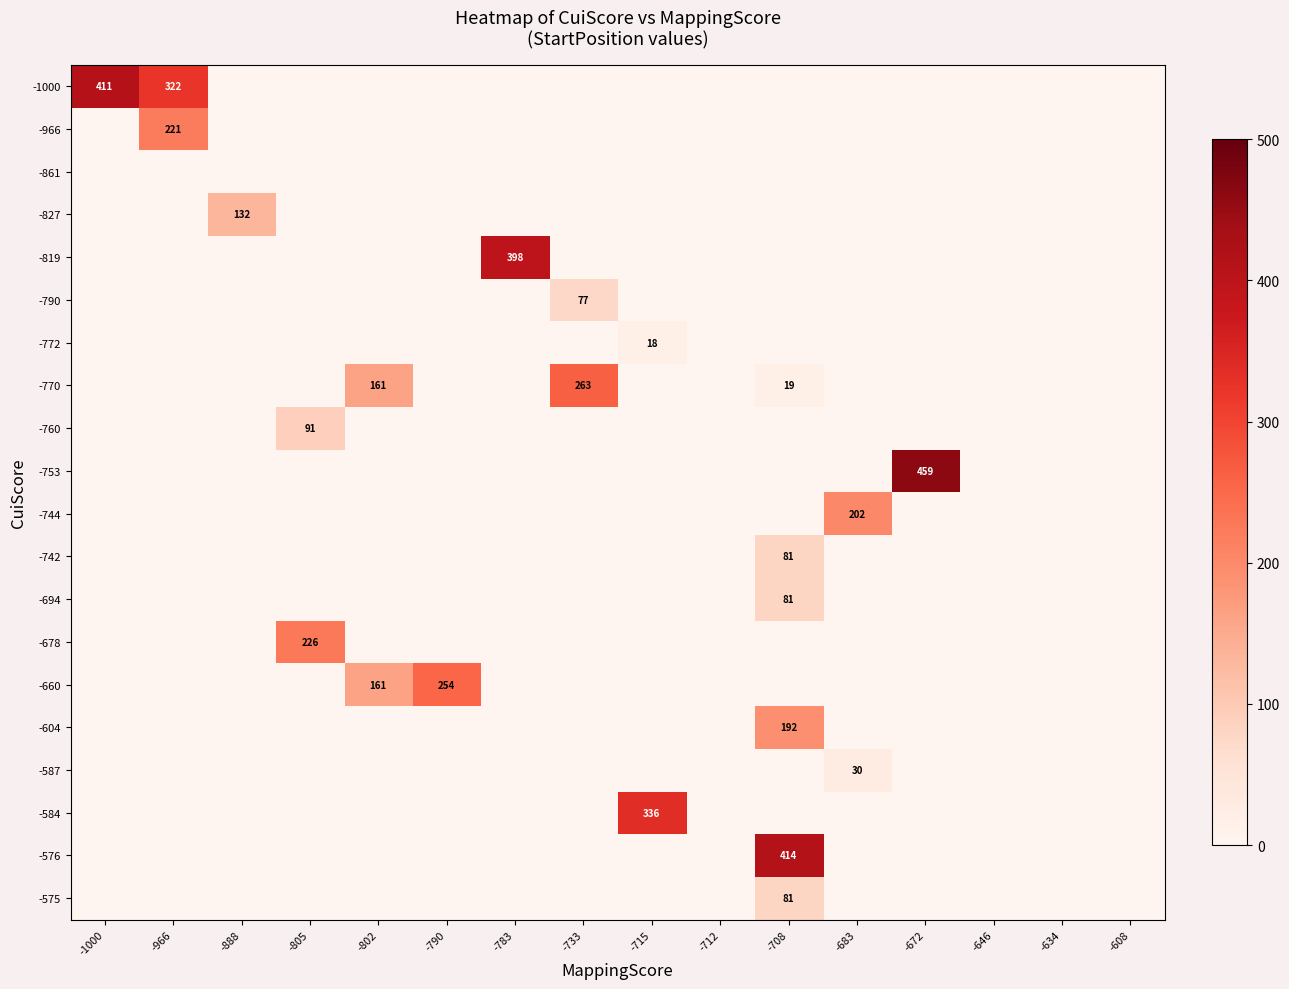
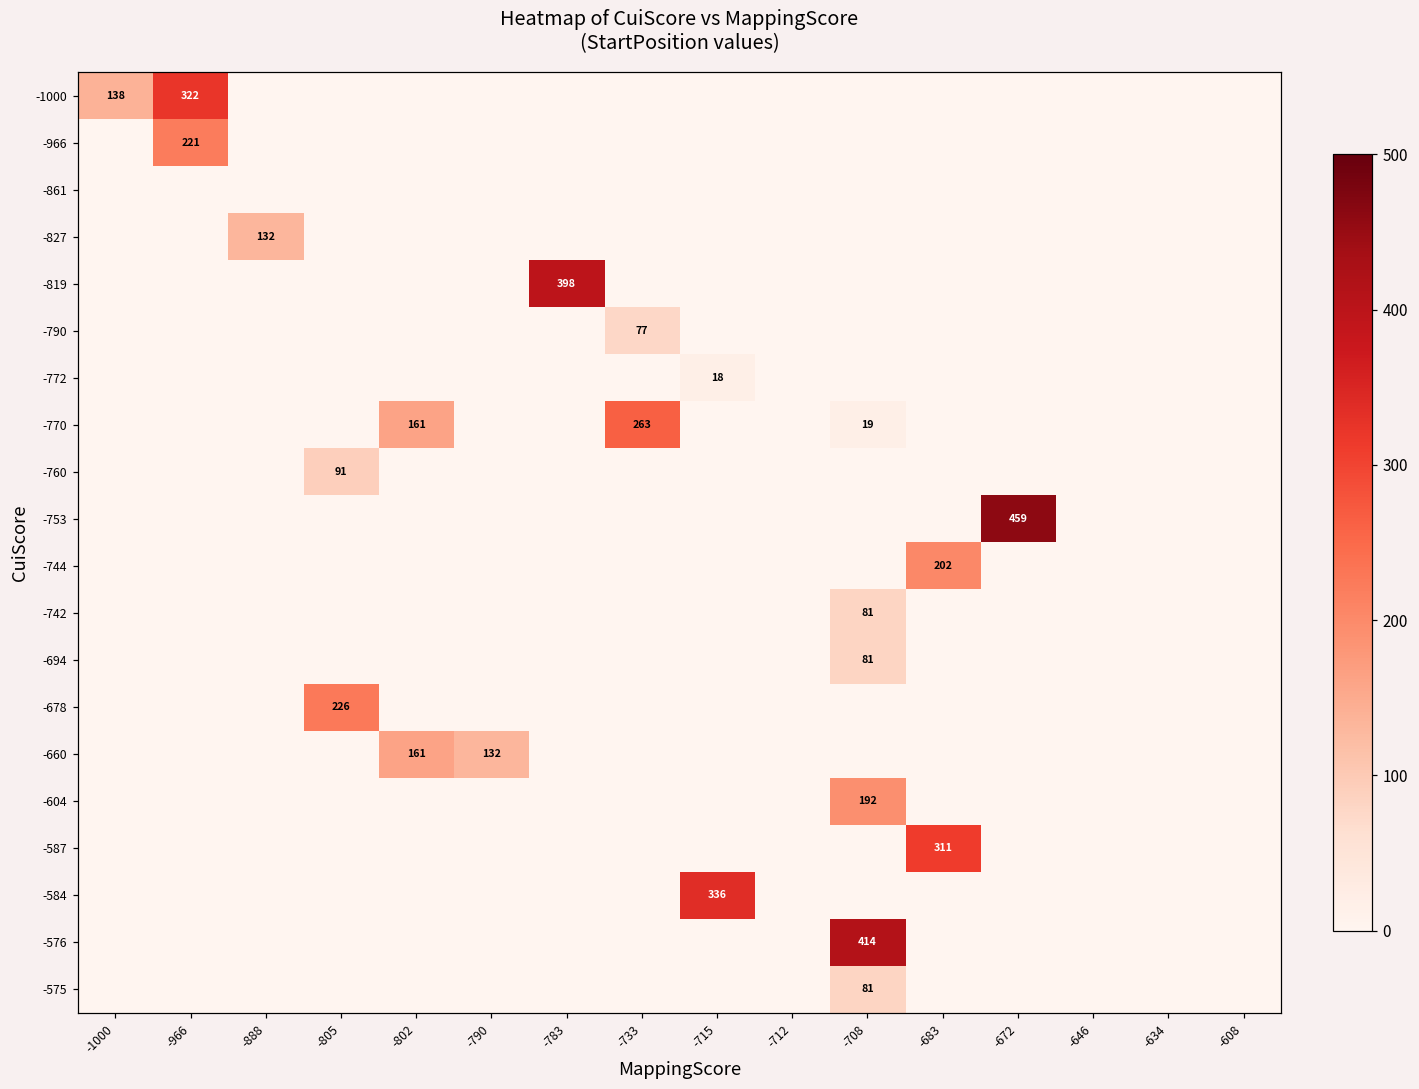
  {
    "-1000": {
-     "-1000": 411,
+     "-1000": 138,
      "-966": 322
    },
    "-966": {
      "-966": 221
    },
    "-827": {
      "-888": 132
    },
    "-819": {
      "-783": 398
    },
    "-790": {
      "-733": 77
    },
    "-772": {
      "-715": 18
    },
    "-770": {
      "-802": 161,
      "-733": 263,
      "-708": 19
    },
    "-760": {
      "-805": 91
    },
    "-753": {
      "-672": 459
    },
    "-744": {
      "-683": 202
    },
    "-742": {
      "-708": 81
    },
    "-694": {
      "-708": 81
    },
    "-678": {
      "-805": 226
    },
    "-660": {
      "-802": 161,
-     "-790": 254
+     "-790": 132
    },
    "-604": {
      "-708": 192
    },
    "-587": {
-     "-683": 30
+     "-683": 311
    },
    "-584": {
      "-715": 336
    },
    "-576": {
      "-708": 414
    },
    "-575": {
      "-708": 81
    }
  }
